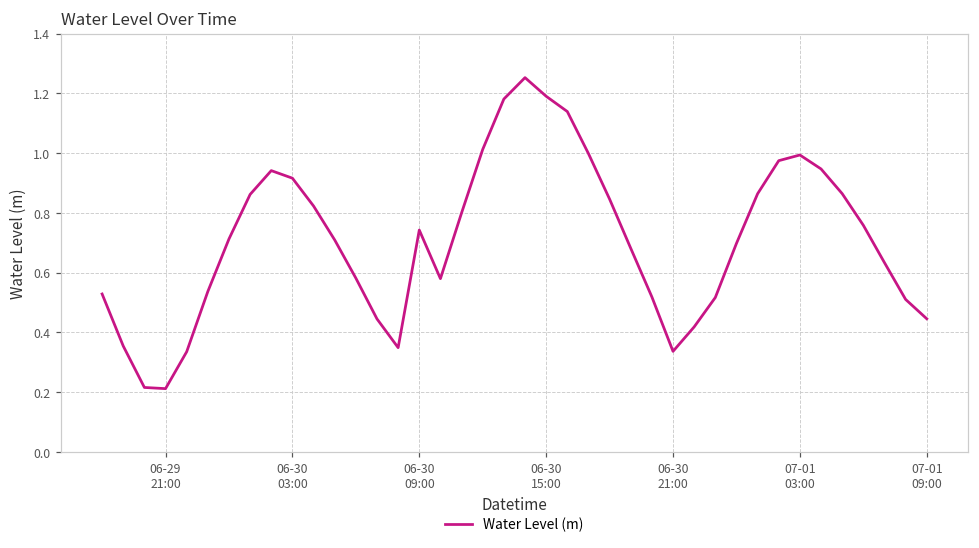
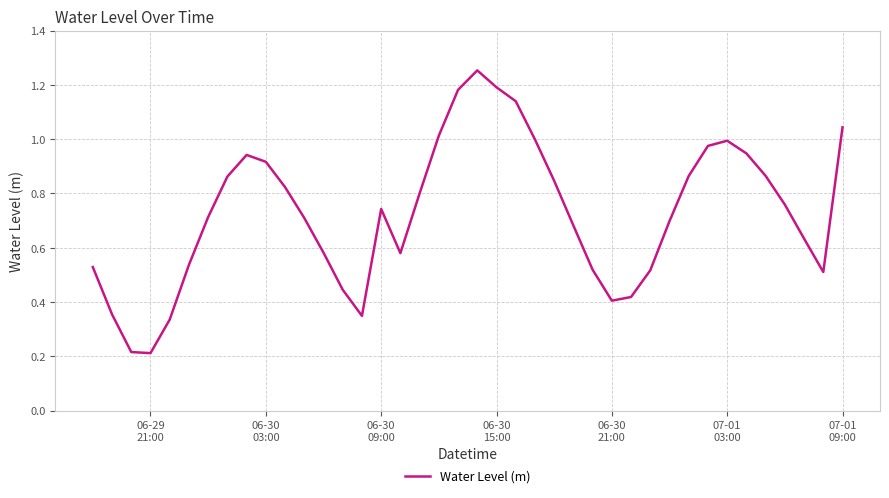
  {
    "06-29 21:00": 0.21,
    "06-30 03:00": 0.92,
    "06-30 09:00": 0.74,
    "06-30 15:00": 1.19,
-   "06-30 21:00": 0.34,
+   "06-30 21:00": 0.40,
    "07-01 03:00": 0.99,
-   "07-01 09:00": 0.45
+   "07-01 09:00": 1.04
  }
